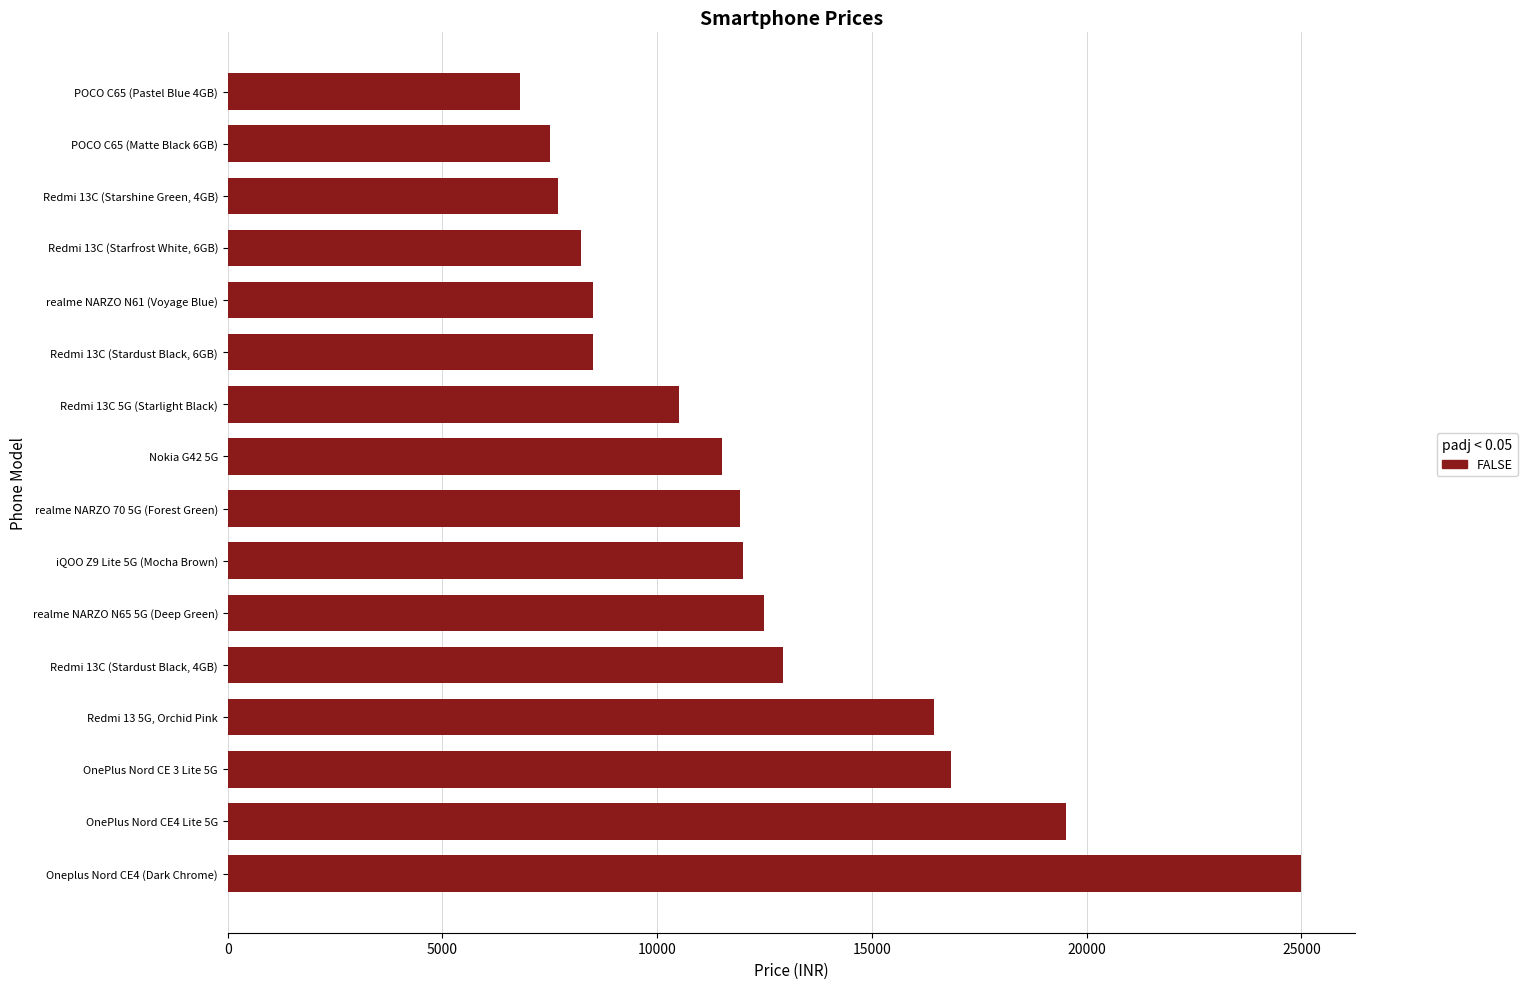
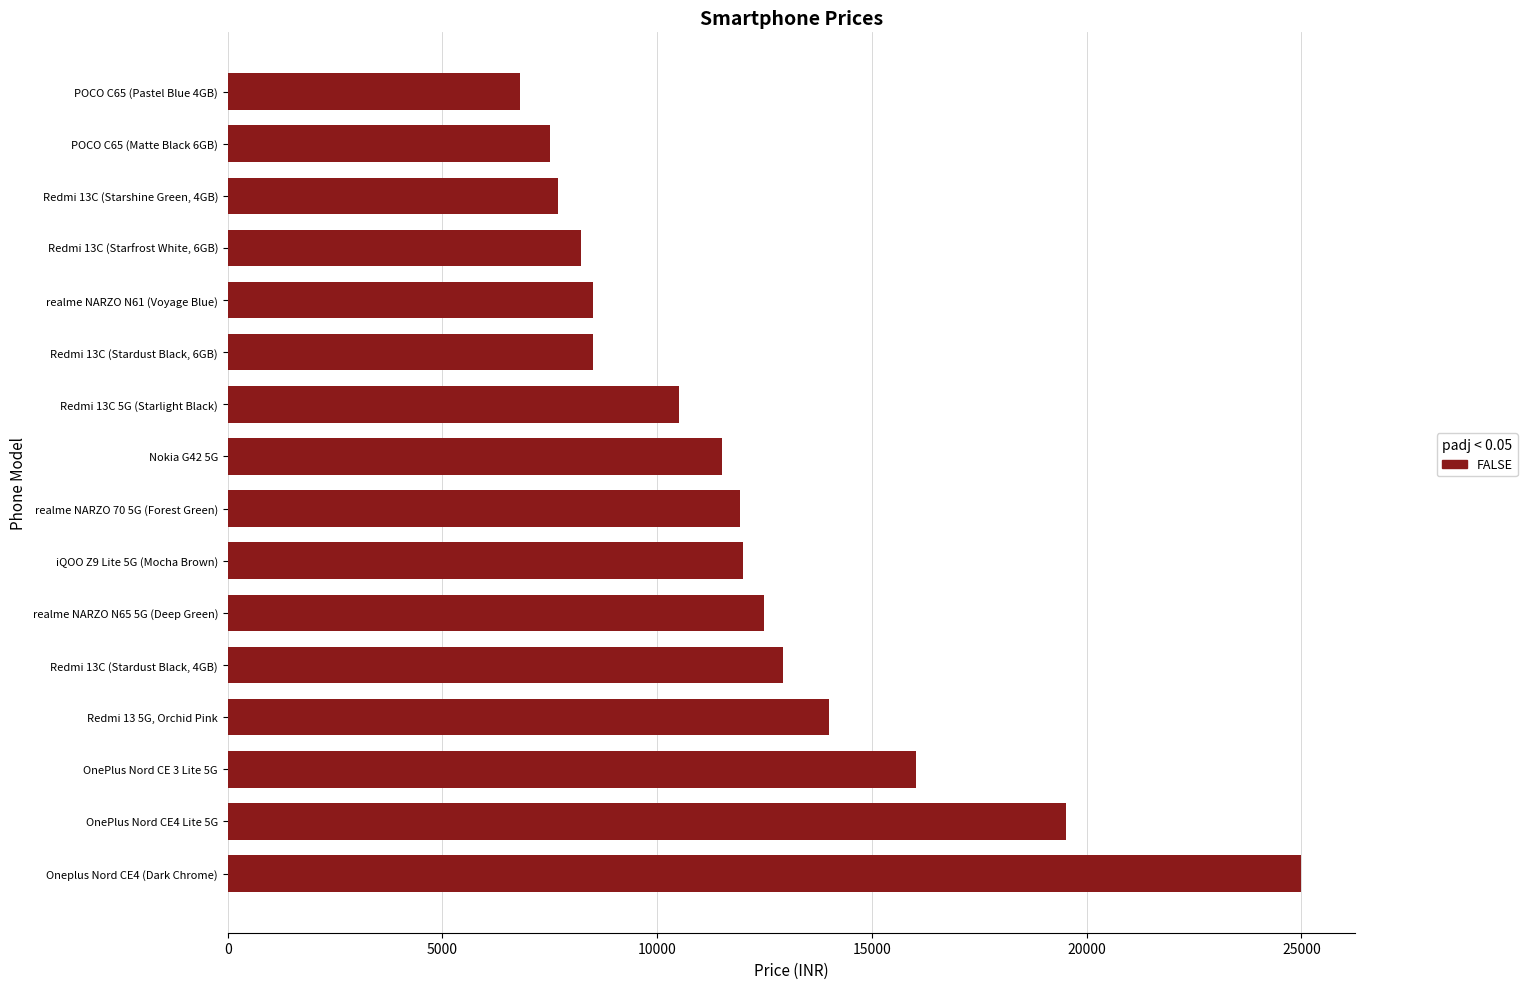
  {
    "POCO C65 (Pastel Blue 4GB)": 6800,
    "POCO C65 (Matte Black 6GB)": 7500,
    "Redmi 13C (Starshine Green, 4GB)": 7700,
    "Redmi 13C (Starfrost White, 6GB)": 8200,
    "realme NARZO N61 (Voyage Blue)": 8500,
    "Redmi 13C (Stardust Black, 6GB)": 8500,
    "Redmi 13C 5G (Starlight Black)": 10500,
    "Nokia G42 5G": 11500,
    "realme NARZO 70 5G (Forest Green)": 11900,
    "iQOO Z9 Lite 5G (Mocha Brown)": 12000,
    "realme NARZO N65 5G (Deep Green)": 12500,
    "Redmi 13C (Stardust Black, 4GB)": 12900,
-   "Redmi 13 5G, Orchid Pink": 16400,
-   "OnePlus Nord CE 3 Lite 5G": 16800,
+   "Redmi 13 5G, Orchid Pink": 14000,
+   "OnePlus Nord CE 3 Lite 5G": 16000,
    "OnePlus Nord CE4 Lite 5G": 19500,
    "Oneplus Nord CE4 (Dark Chrome)": 25000
  }
